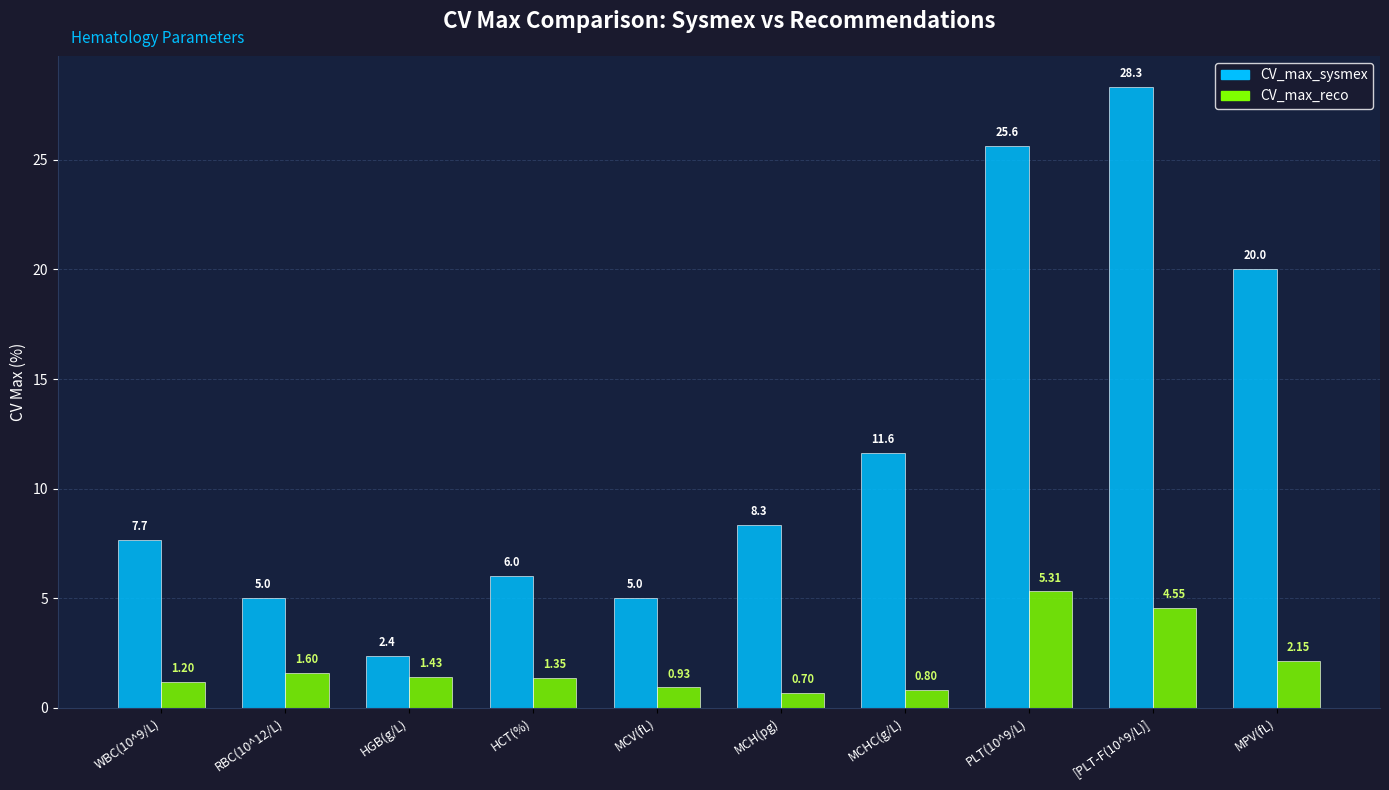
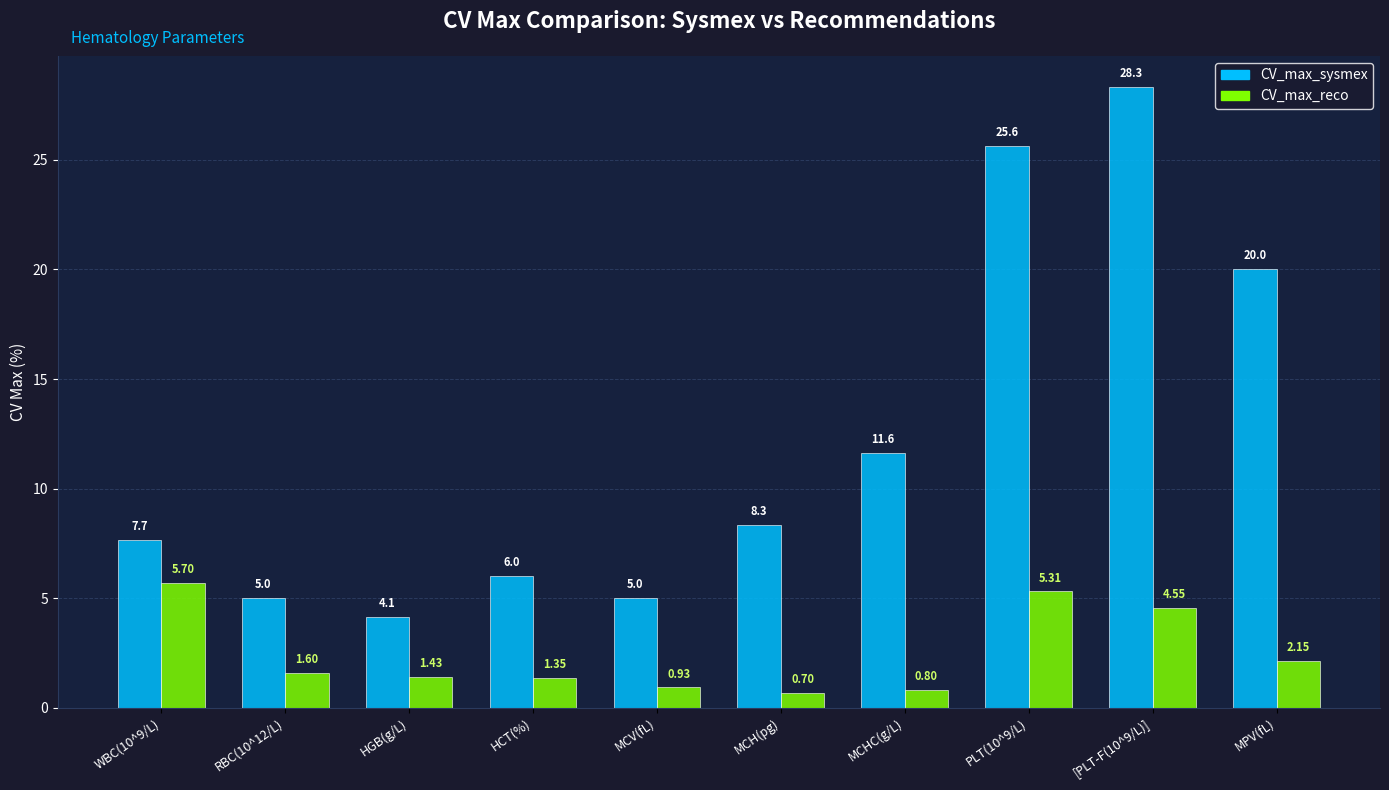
  {
    "CV_max_sysmex": {
      "WBC(10^9/L)": 7.7,
      "RBC(10^12/L)": 5.0,
-     "HGB(g/L)": 2.4,
+     "HGB(g/L)": 4.1,
      "HCT(%)": 6.0,
      "MCV(fL)": 5.0,
      "MCH(pg)": 8.3,
      "MCHC(g/L)": 11.6,
      "PLT(10^9/L)": 25.6,
      "[PLT-F(10^9/L)]": 28.3,
      "MPV(fL)": 20.0
    },
    "CV_max_reco": {
-     "WBC(10^9/L)": 1.20,
+     "WBC(10^9/L)": 5.70,
      "RBC(10^12/L)": 1.60,
      "HGB(g/L)": 1.43,
      "HCT(%)": 1.35,
      "MCV(fL)": 0.93,
      "MCH(pg)": 0.70,
      "MCHC(g/L)": 0.80,
      "PLT(10^9/L)": 5.31,
      "[PLT-F(10^9/L)]": 4.55,
      "MPV(fL)": 2.15
    }
  }
